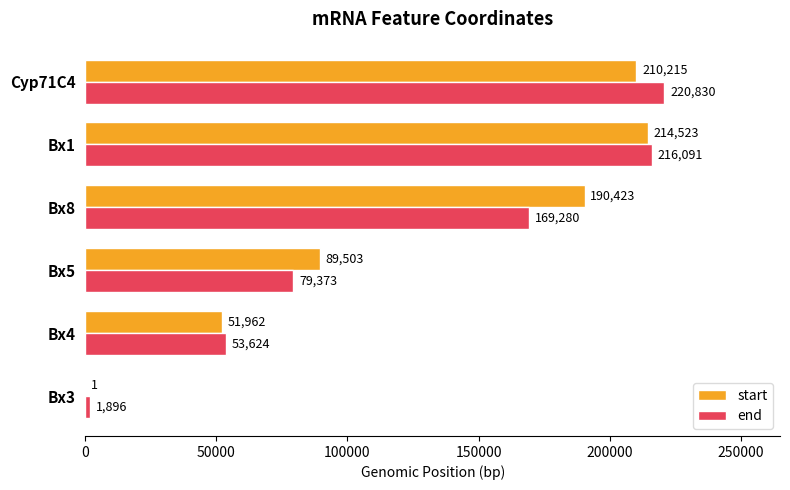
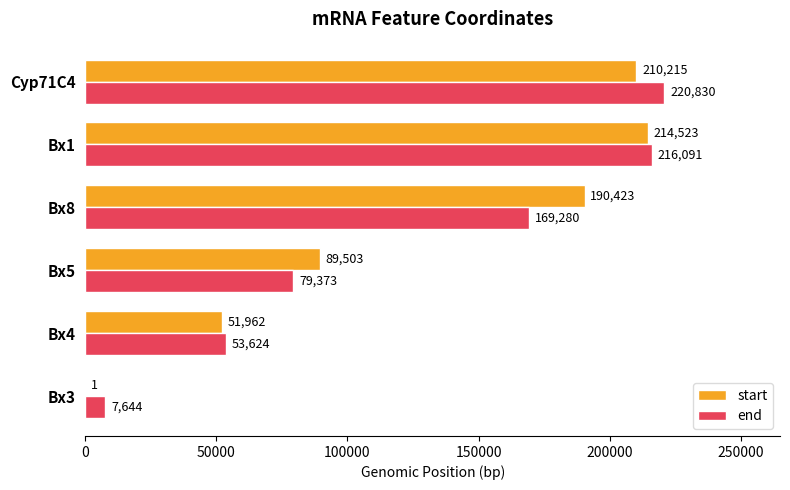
  {
    "start": {
      "Cyp71C4": "210,215",
      "Bx1": "214,523",
      "Bx8": "190,423",
      "Bx5": "89,503",
      "Bx4": "51,962",
      "Bx3": "1"
    },
    "end": {
      "Cyp71C4": "220,830",
      "Bx1": "216,091",
      "Bx8": "169,280",
      "Bx5": "79,373",
      "Bx4": "53,624",
-     "Bx3": "1,896"
+     "Bx3": "7,644"
    }
  }
